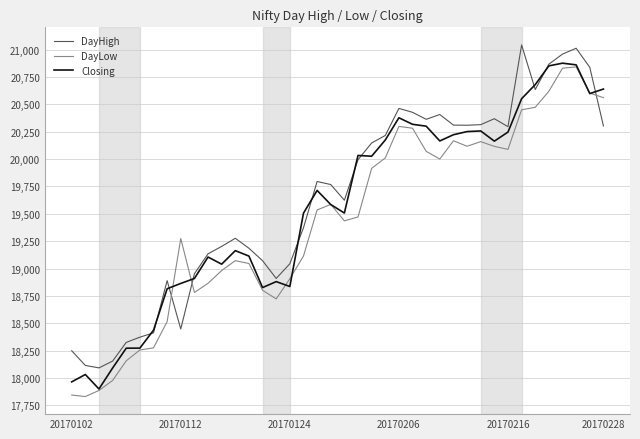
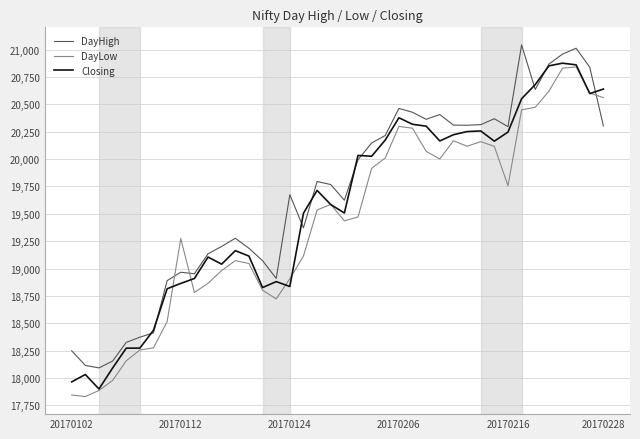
  {
    "DayHigh": {
      "20170102": "18,250",
-     "20170112": "18,450",
-     "20170124": "19,040",
+     "20170112": "18,970",
+     "20170124": "19,670",
      "20170206": "20,460",
      "20170216": "20,300",
      "20170228": "20,300"
    },
    "DayLow": {
      "20170102": "17,840",
      "20170112": "19,270",
      "20170124": "18,910",
      "20170206": "20,300",
-     "20170216": "20,090",
+     "20170216": "19,760",
      "20170228": "20,560"
    },
    "Closing": {
      "20170102": "17,970",
      "20170112": "18,860",
      "20170124": "18,840",
      "20170206": "20,380",
      "20170216": "20,250",
      "20170228": "20,640"
    }
  }
